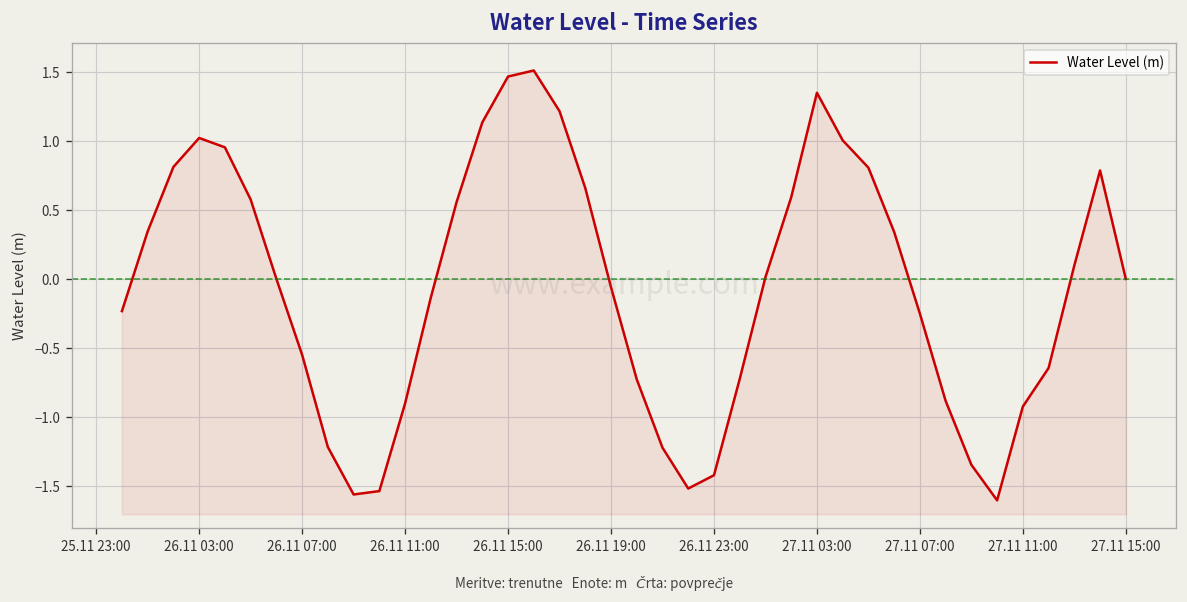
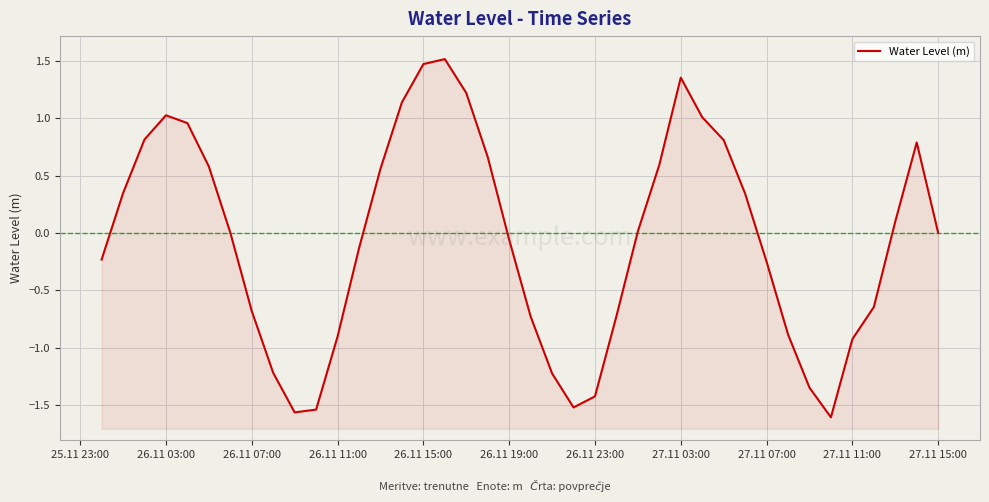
  {
    "26.11 03:00": 1.02,
-   "26.11 07:00": -0.55,
+   "26.11 07:00": -0.68,
    "26.11 11:00": -0.90,
    "26.11 15:00": 1.47,
    "26.11 19:00": -0.06,
    "26.11 23:00": -1.42,
    "27.11 03:00": 1.35,
    "27.11 07:00": -0.25,
    "27.11 11:00": -0.92,
    "27.11 15:00": 0.00
  }
